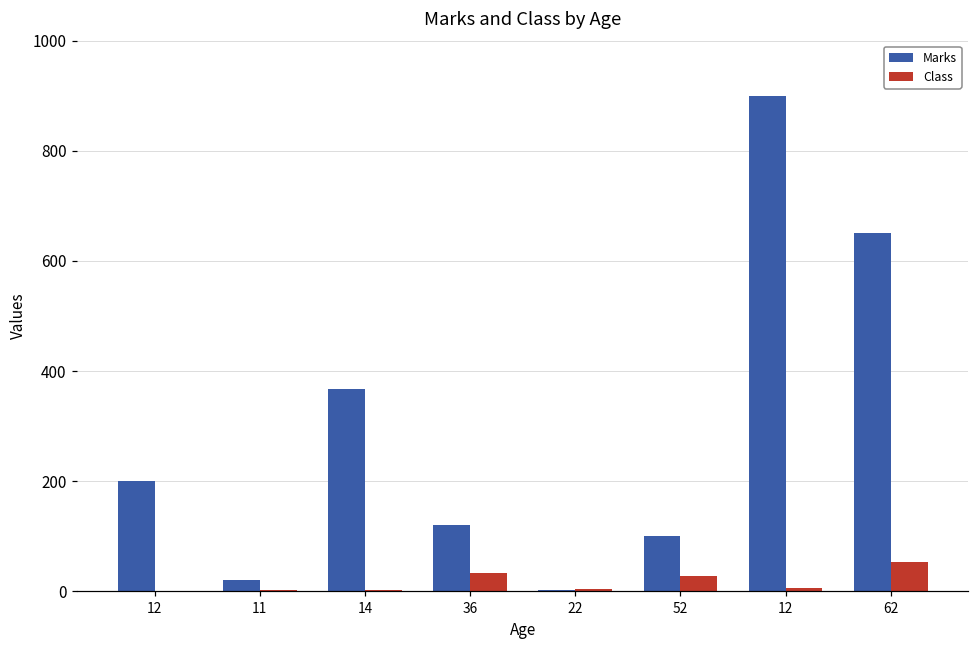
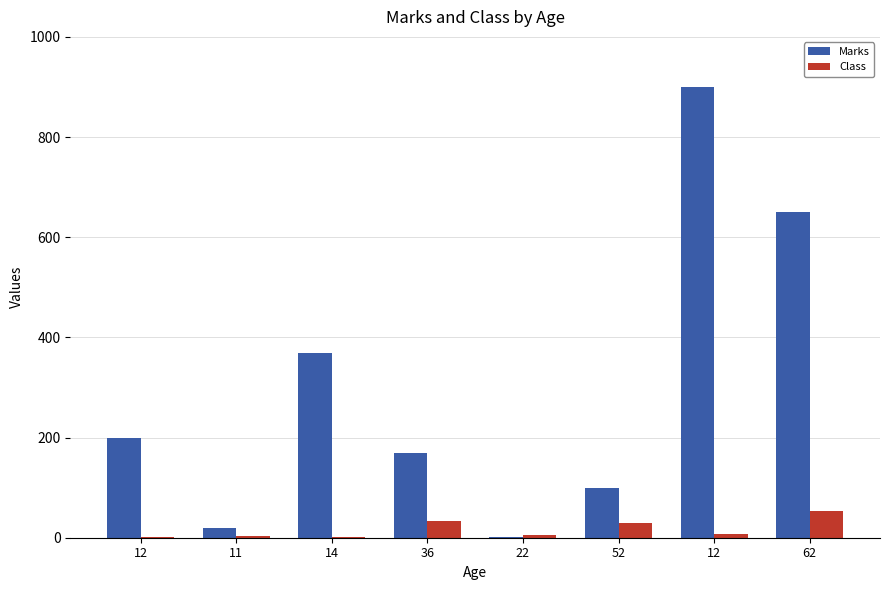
  {
    "Marks": {
      "11": 20,
      "14": 370,
-     "36": 120,
+     "36": 170,
      "52": 100,
      "62": 650
    },
    "Class": {
      "36": 30,
      "22": 10,
      "52": 30,
      "62": 50
    }
  }
